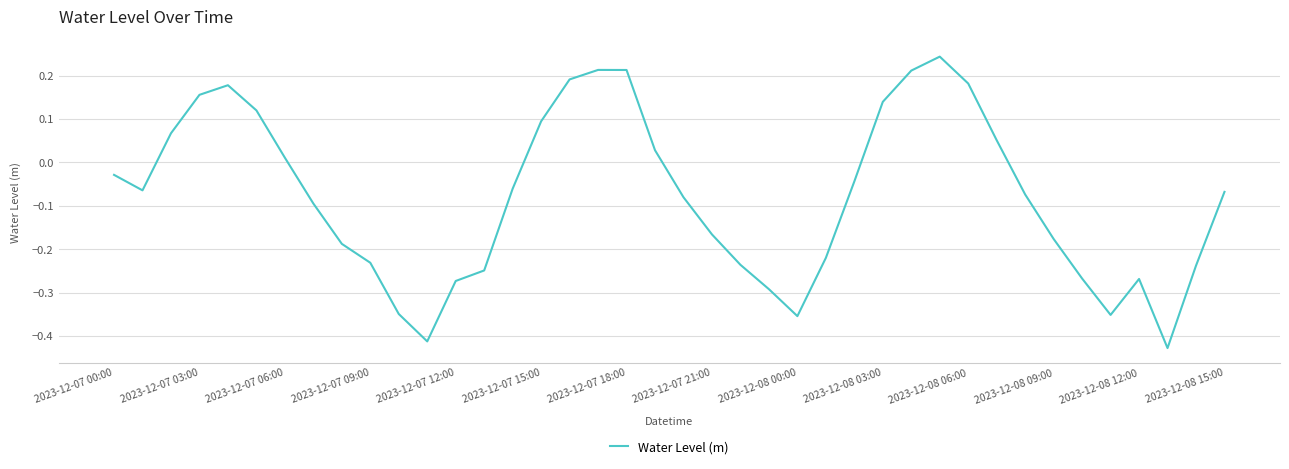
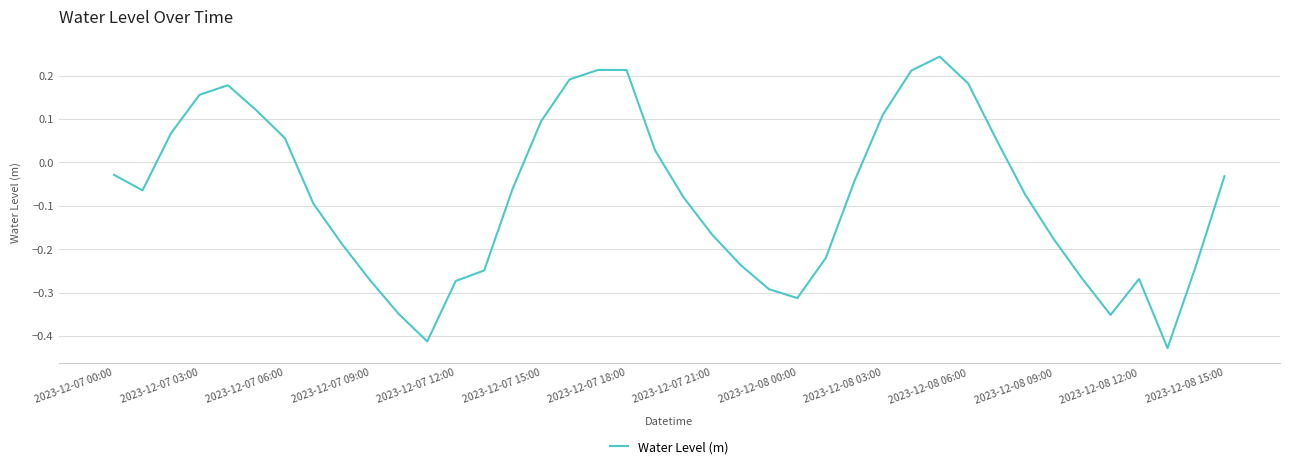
  {
    "2023-12-07 00:00": -0.03,
    "2023-12-07 03:00": 0.16,
-   "2023-12-07 06:00": 0.01,
-   "2023-12-07 09:00": -0.23,
+   "2023-12-07 06:00": 0.06,
+   "2023-12-07 09:00": -0.27,
    "2023-12-07 12:00": -0.27,
    "2023-12-07 15:00": 0.09,
    "2023-12-07 18:00": 0.21,
    "2023-12-07 21:00": -0.17,
-   "2023-12-08 00:00": -0.35,
-   "2023-12-08 03:00": 0.14,
+   "2023-12-08 00:00": -0.31,
+   "2023-12-08 03:00": 0.11,
    "2023-12-08 06:00": 0.18,
    "2023-12-08 09:00": -0.18,
    "2023-12-08 12:00": -0.27,
-   "2023-12-08 15:00": -0.07
+   "2023-12-08 15:00": -0.03
  }
